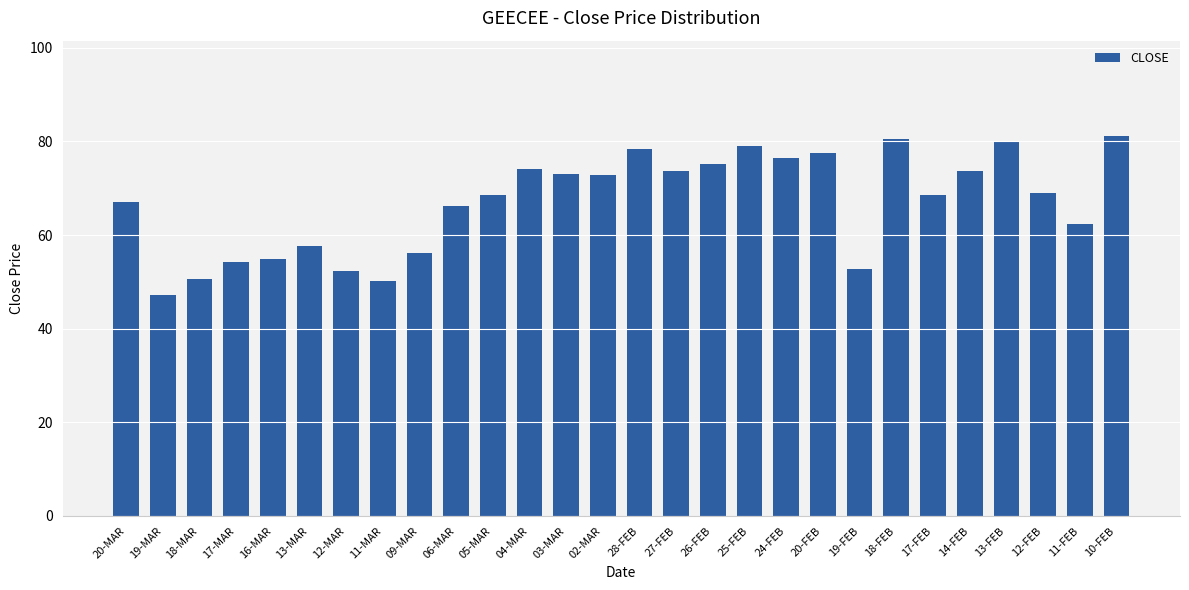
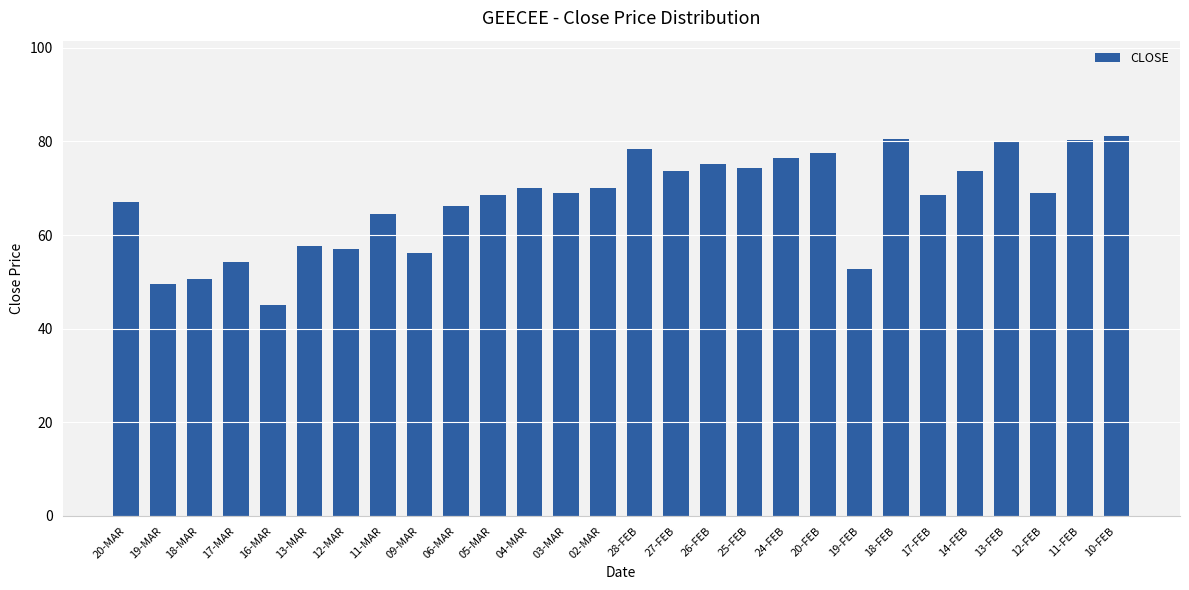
  {
    "20-MAR": 67,
-   "19-MAR": 47,
+   "19-MAR": 50,
    "18-MAR": 51,
    "17-MAR": 54,
-   "16-MAR": 55,
+   "16-MAR": 45,
    "13-MAR": 58,
-   "12-MAR": 52,
-   "11-MAR": 50,
+   "12-MAR": 57,
+   "11-MAR": 65,
    "09-MAR": 56,
    "06-MAR": 66,
    "05-MAR": 69,
-   "04-MAR": 74,
-   "03-MAR": 73,
-   "02-MAR": 73,
+   "04-MAR": 70,
+   "03-MAR": 69,
+   "02-MAR": 70,
    "28-FEB": 78,
    "27-FEB": 74,
    "26-FEB": 75,
-   "25-FEB": 79,
+   "25-FEB": 74,
    "24-FEB": 77,
    "20-FEB": 78,
    "19-FEB": 53,
    "18-FEB": 81,
    "17-FEB": 69,
    "14-FEB": 74,
    "13-FEB": 80,
    "12-FEB": 69,
-   "11-FEB": 62,
+   "11-FEB": 80,
    "10-FEB": 81
  }
